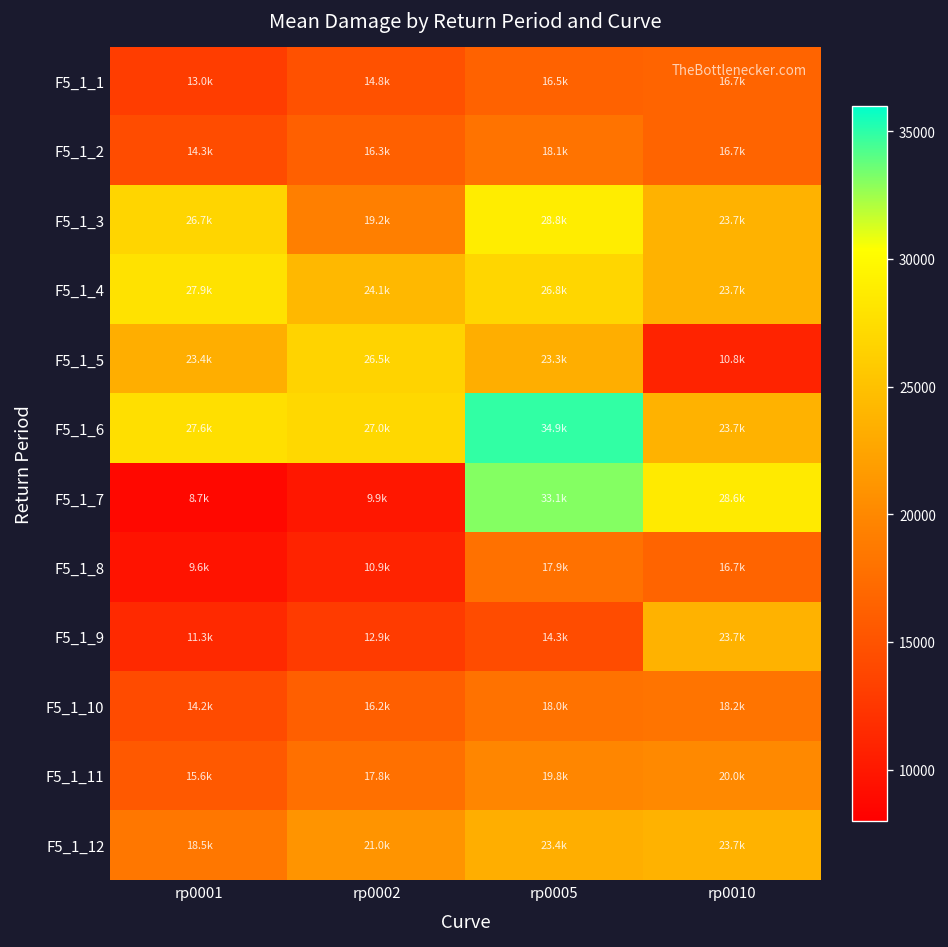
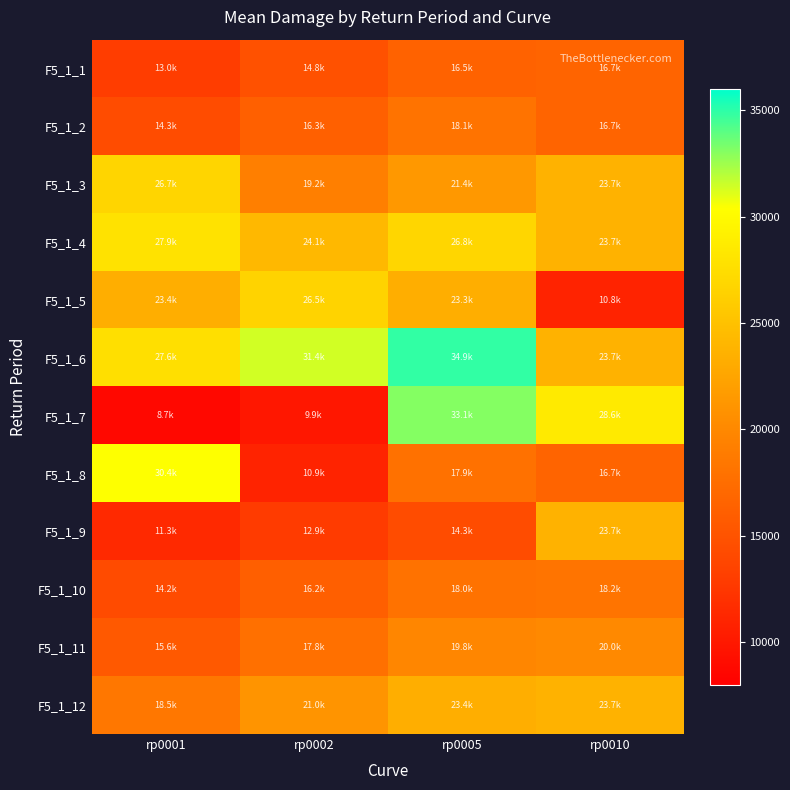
  {
    "F5_1_1": {
      "rp0001": "13.0k",
      "rp0002": "14.8k",
      "rp0005": "16.5k"
    },
    "F5_1_2": {
      "rp0001": "14.3k",
      "rp0002": "16.3k",
      "rp0005": "18.1k",
      "rp0010": "16.7k"
    },
    "F5_1_3": {
      "rp0001": "26.7k",
      "rp0002": "19.2k",
-     "rp0005": "28.8k",
+     "rp0005": "21.4k",
      "rp0010": "23.7k"
    },
    "F5_1_4": {
      "rp0001": "27.9k",
      "rp0002": "24.1k",
      "rp0005": "26.8k",
      "rp0010": "23.7k"
    },
    "F5_1_5": {
      "rp0001": "23.4k",
      "rp0002": "26.5k",
      "rp0005": "23.3k",
      "rp0010": "10.8k"
    },
    "F5_1_6": {
      "rp0001": "27.6k",
-     "rp0002": "27.0k",
+     "rp0002": "31.4k",
      "rp0005": "34.9k",
      "rp0010": "23.7k"
    },
    "F5_1_7": {
      "rp0001": "8.7k",
      "rp0002": "9.9k",
      "rp0005": "33.1k",
      "rp0010": "28.6k"
    },
    "F5_1_8": {
-     "rp0001": "9.6k",
+     "rp0001": "30.4k",
      "rp0002": "10.9k",
      "rp0005": "17.9k",
      "rp0010": "16.7k"
    },
    "F5_1_9": {
      "rp0001": "11.3k",
      "rp0002": "12.9k",
      "rp0005": "14.3k",
      "rp0010": "23.7k"
    },
    "F5_1_10": {
      "rp0001": "14.2k",
      "rp0002": "16.2k",
      "rp0005": "18.0k",
      "rp0010": "18.2k"
    },
    "F5_1_11": {
      "rp0001": "15.6k",
      "rp0002": "17.8k",
      "rp0005": "19.8k",
      "rp0010": "20.0k"
    },
    "F5_1_12": {
      "rp0001": "18.5k",
      "rp0002": "21.0k",
      "rp0005": "23.4k",
      "rp0010": "23.7k"
    }
  }
